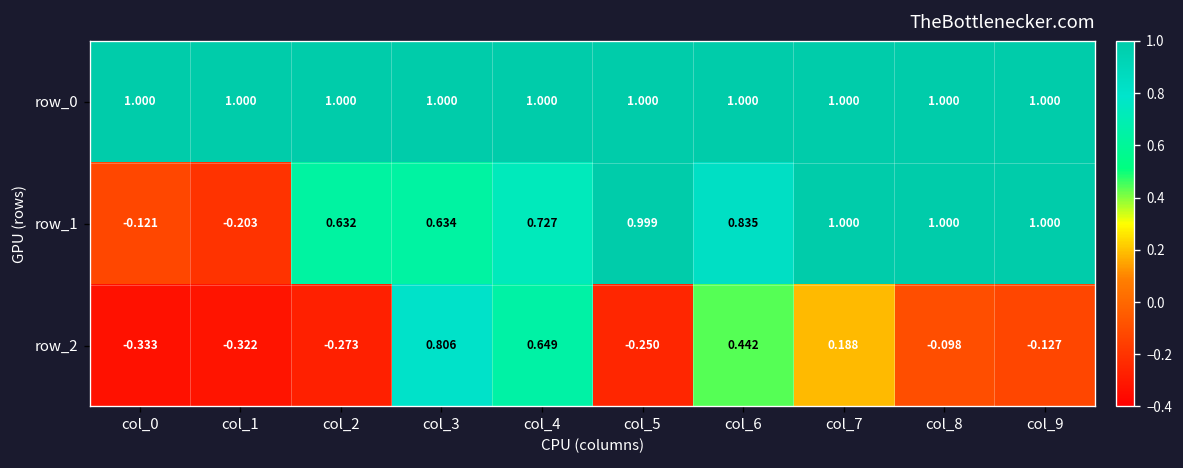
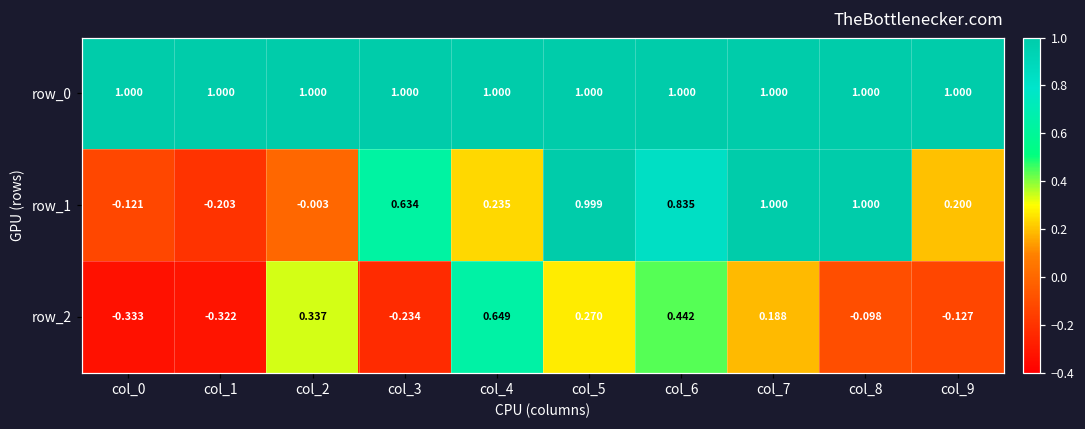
  {
    "row_0": {
      "col_0": 1.000,
      "col_1": 1.000,
      "col_2": 1.000,
      "col_3": 1.000,
      "col_4": 1.000,
      "col_5": 1.000,
      "col_6": 1.000,
      "col_7": 1.000,
      "col_8": 1.000,
      "col_9": 1.000
    },
    "row_1": {
      "col_0": -0.121,
      "col_1": -0.203,
-     "col_2": 0.632,
+     "col_2": -0.003,
      "col_3": 0.634,
-     "col_4": 0.727,
+     "col_4": 0.235,
      "col_5": 0.999,
      "col_6": 0.835,
      "col_7": 1.000,
      "col_8": 1.000,
-     "col_9": 1.000
+     "col_9": 0.200
    },
    "row_2": {
      "col_0": -0.333,
      "col_1": -0.322,
-     "col_2": -0.273,
-     "col_3": 0.806,
+     "col_2": 0.337,
+     "col_3": -0.234,
      "col_4": 0.649,
-     "col_5": -0.250,
+     "col_5": 0.270,
      "col_6": 0.442,
      "col_7": 0.188,
      "col_8": -0.098,
      "col_9": -0.127
    }
  }
